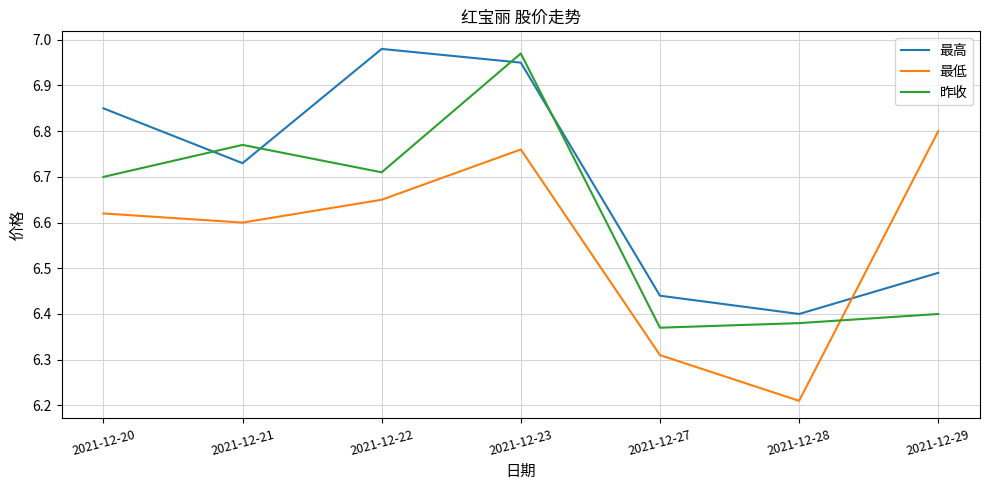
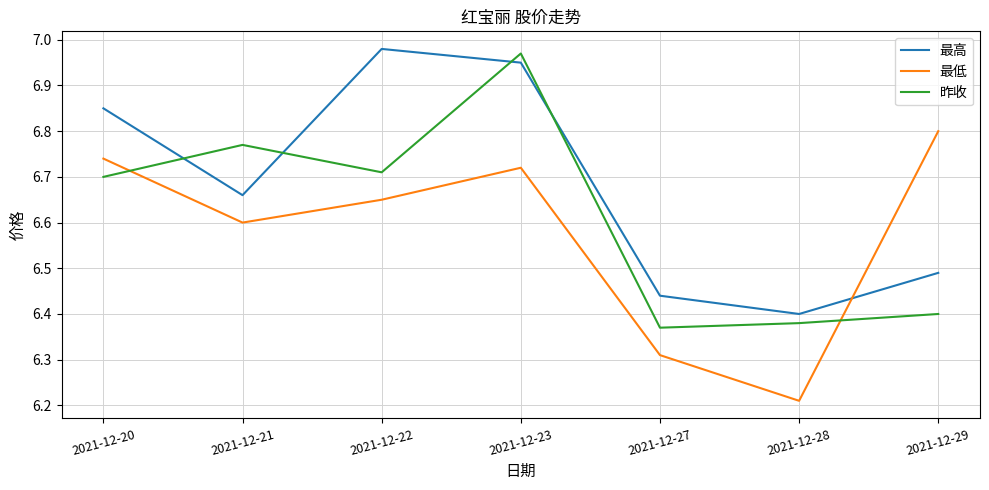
  {
    "最高": {
      "2021-12-20": 6.85,
-     "2021-12-21": 6.73,
+     "2021-12-21": 6.66,
      "2021-12-22": 6.98,
      "2021-12-23": 6.95,
      "2021-12-27": 6.44,
      "2021-12-28": 6.40,
      "2021-12-29": 6.49
    },
    "最低": {
-     "2021-12-20": 6.62,
+     "2021-12-20": 6.74,
      "2021-12-21": 6.60,
      "2021-12-22": 6.65,
-     "2021-12-23": 6.76,
+     "2021-12-23": 6.72,
      "2021-12-27": 6.31,
      "2021-12-28": 6.21,
      "2021-12-29": 6.80
    },
    "昨收": {
      "2021-12-20": 6.70,
      "2021-12-21": 6.77,
      "2021-12-22": 6.71,
      "2021-12-23": 6.97,
      "2021-12-27": 6.37,
      "2021-12-28": 6.38,
      "2021-12-29": 6.40
    }
  }
